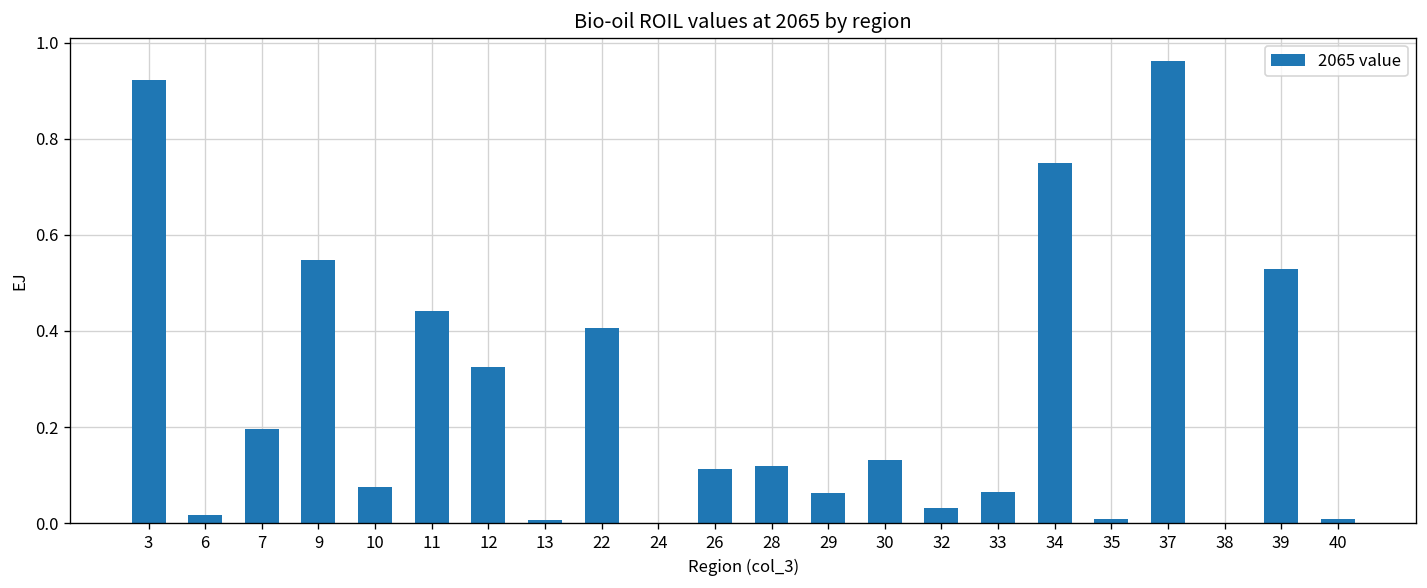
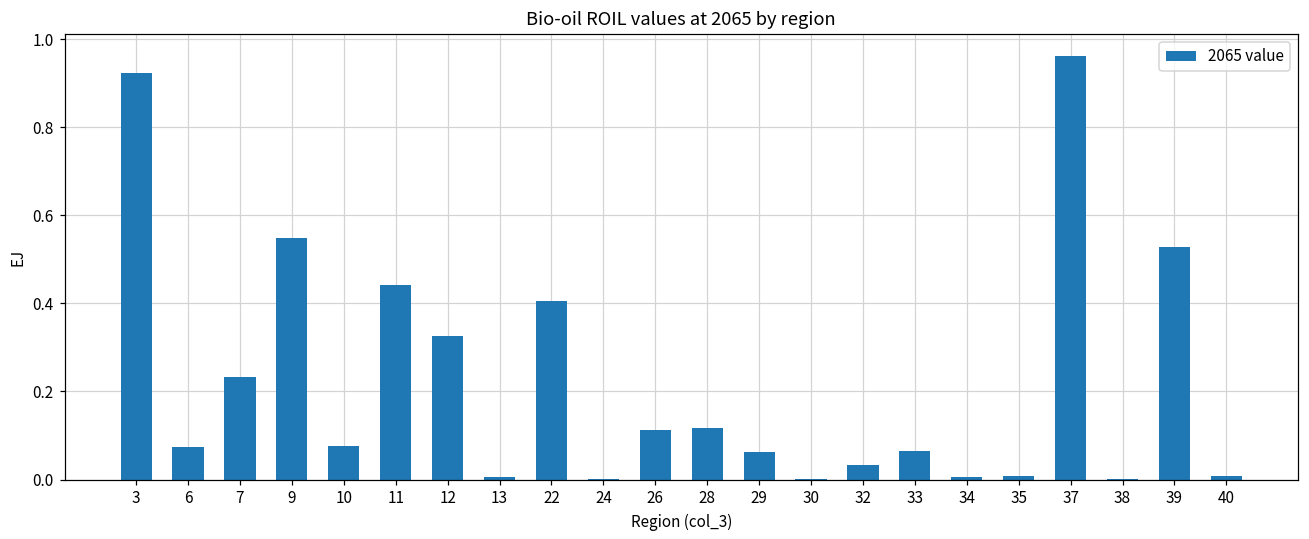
  {
    "3": 0.92,
-   "6": 0.02,
-   "7": 0.20,
+   "6": 0.07,
+   "7": 0.23,
    "9": 0.55,
    "10": 0.08,
    "11": 0.44,
    "12": 0.33,
    "13": 0.01,
    "22": 0.41,
    "26": 0.11,
    "28": 0.12,
    "29": 0.06,
-   "30": 0.13,
+   "30": 0.00,
    "32": 0.03,
    "33": 0.06,
-   "34": 0.75,
+   "34": 0.01,
    "35": 0.01,
    "37": 0.96,
    "39": 0.53,
    "40": 0.01
  }
